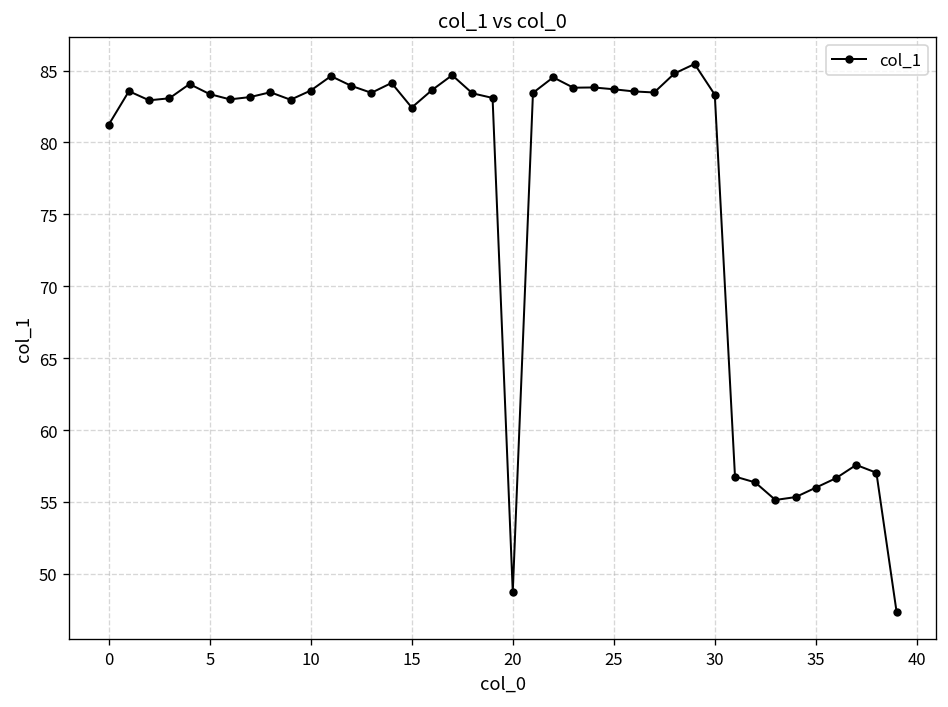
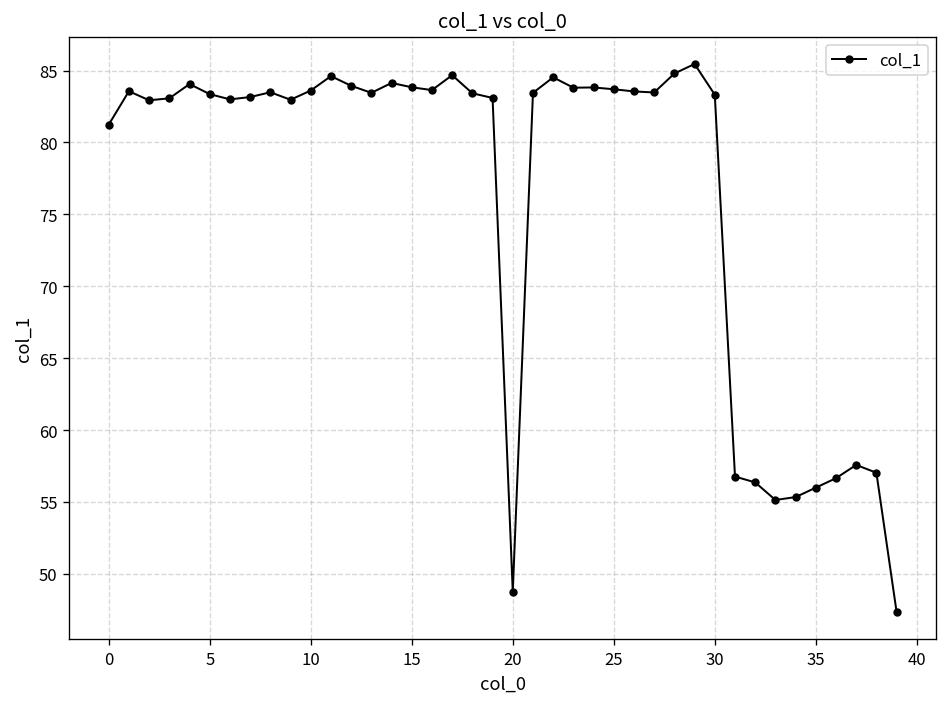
  {
    "0": 81.2,
    "5": 83.4,
    "10": 83.6,
-   "15": 82.4,
+   "15": 83.8,
    "20": 48.7,
    "25": 83.7,
    "30": 83.3,
    "35": 56.0
  }
